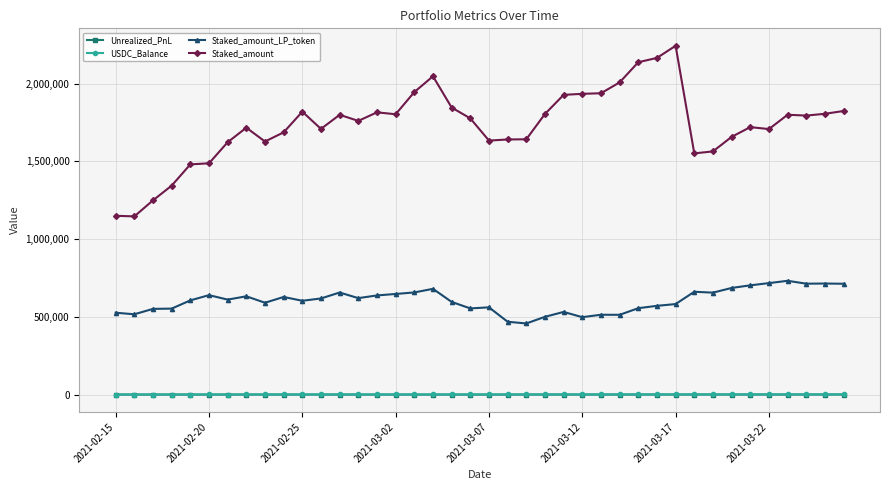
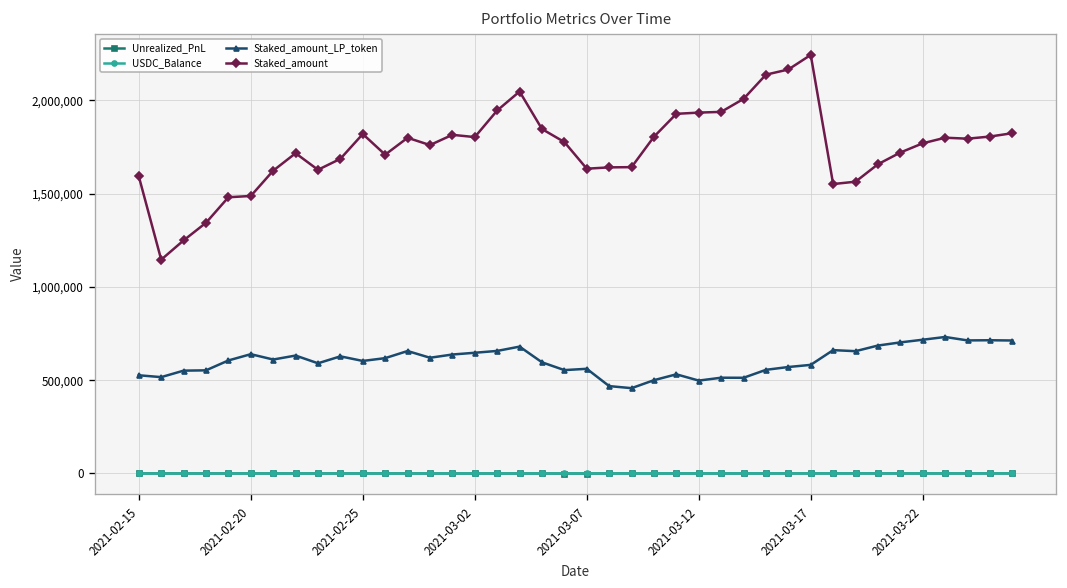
  {
    "Staked_amount": {
-     "2021-02-15": "1,150,000",
+     "2021-02-15": "1,590,000",
      "2021-02-20": "1,490,000",
      "2021-02-25": "1,820,000",
      "2021-03-02": "1,800,000",
      "2021-03-07": "1,630,000",
      "2021-03-12": "1,930,000",
      "2021-03-17": "2,240,000",
-     "2021-03-22": "1,710,000"
+     "2021-03-22": "1,770,000"
    }
  }
